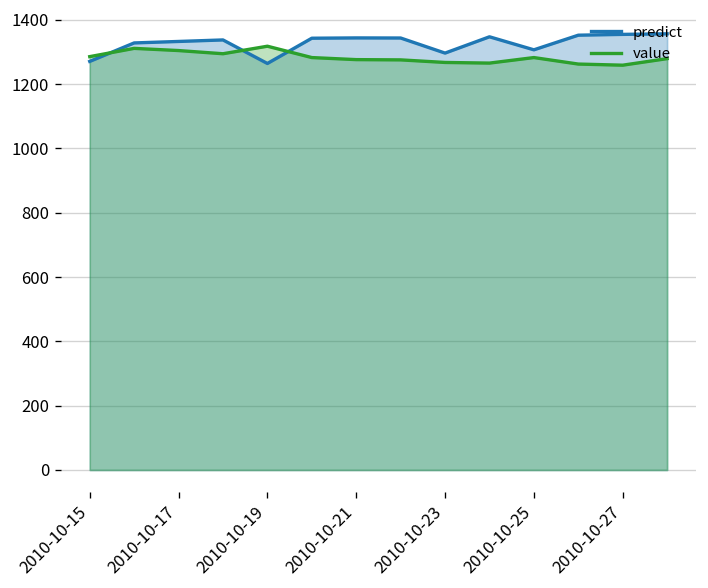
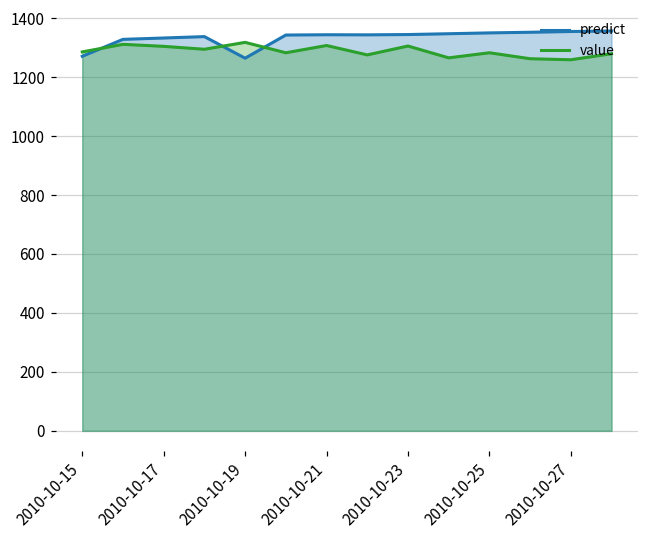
  {
    "predict": {
      "2010-10-15": 1270,
      "2010-10-17": 1330,
      "2010-10-19": 1260,
      "2010-10-21": 1340,
-     "2010-10-23": 1300,
-     "2010-10-25": 1310,
+     "2010-10-23": 1340,
+     "2010-10-25": 1350,
      "2010-10-27": 1350
    },
    "value": {
      "2010-10-15": 1290,
      "2010-10-17": 1300,
      "2010-10-19": 1320,
-     "2010-10-21": 1280,
-     "2010-10-23": 1270,
+     "2010-10-21": 1310,
+     "2010-10-23": 1310,
      "2010-10-25": 1280,
      "2010-10-27": 1260
    }
  }
